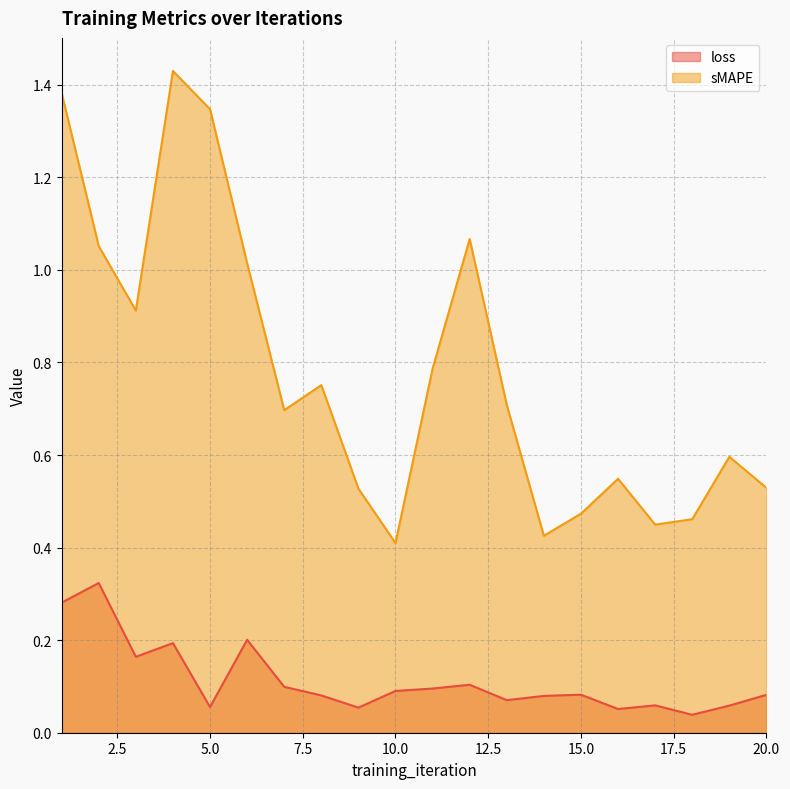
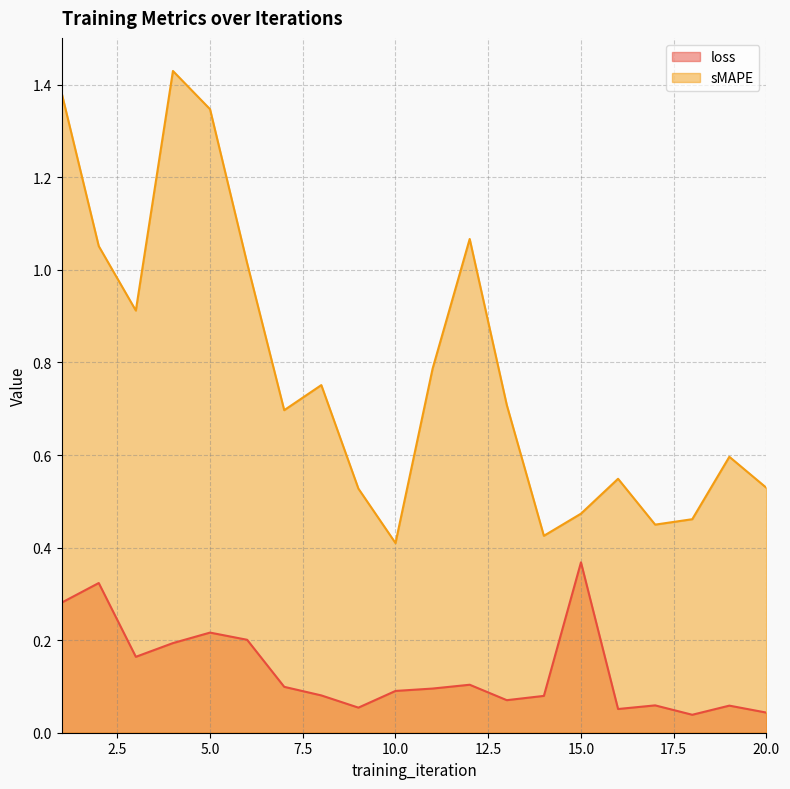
  {
    "loss": {
-     "5.0": 0.06,
+     "5.0": 0.22,
      "10.0": 0.09,
-     "15.0": 0.08,
-     "20.0": 0.08
+     "15.0": 0.37,
+     "20.0": 0.04
    },
    "sMAPE": {
      "5.0": 1.35,
      "10.0": 0.41,
      "15.0": 0.47,
      "20.0": 0.53
    }
  }
